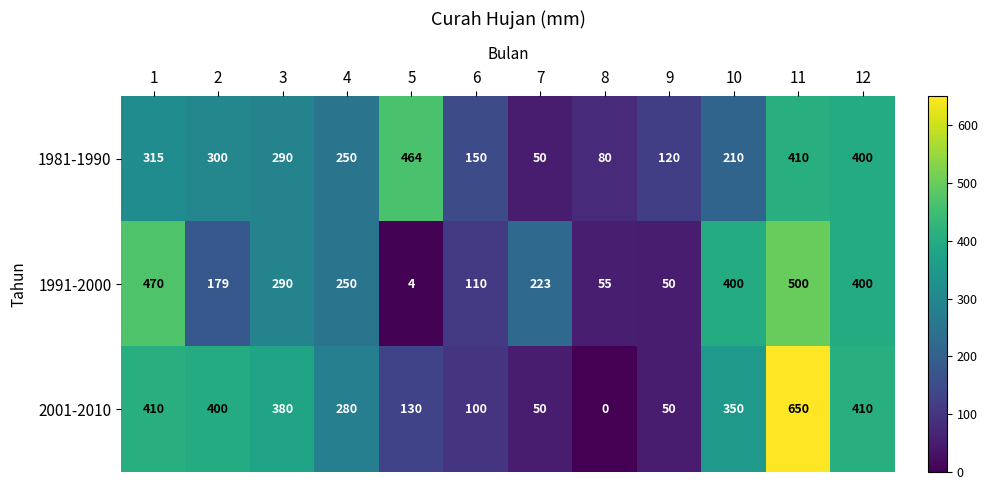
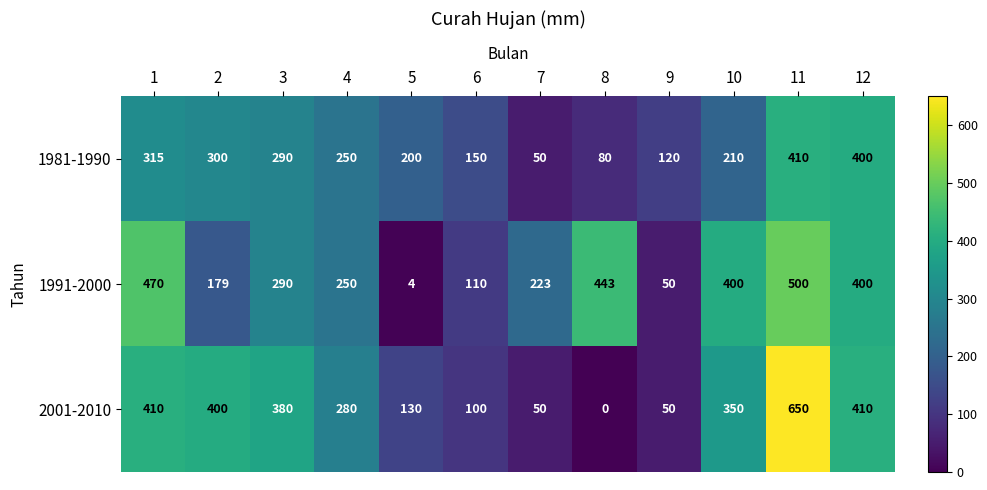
  {
    "1981-1990": {
      "1": 315,
      "2": 300,
      "3": 290,
      "4": 250,
-     "5": 464,
+     "5": 200,
      "6": 150,
      "7": 50,
      "8": 80,
      "9": 120,
      "10": 210,
      "11": 410,
      "12": 400
    },
    "1991-2000": {
      "1": 470,
      "2": 179,
      "3": 290,
      "4": 250,
      "5": 4,
      "6": 110,
      "7": 223,
-     "8": 55,
+     "8": 443,
      "9": 50,
      "10": 400,
      "11": 500,
      "12": 400
    },
    "2001-2010": {
      "1": 410,
      "2": 400,
      "3": 380,
      "4": 280,
      "5": 130,
      "6": 100,
      "7": 50,
      "8": 0,
      "9": 50,
      "10": 350,
      "11": 650,
      "12": 410
    }
  }
